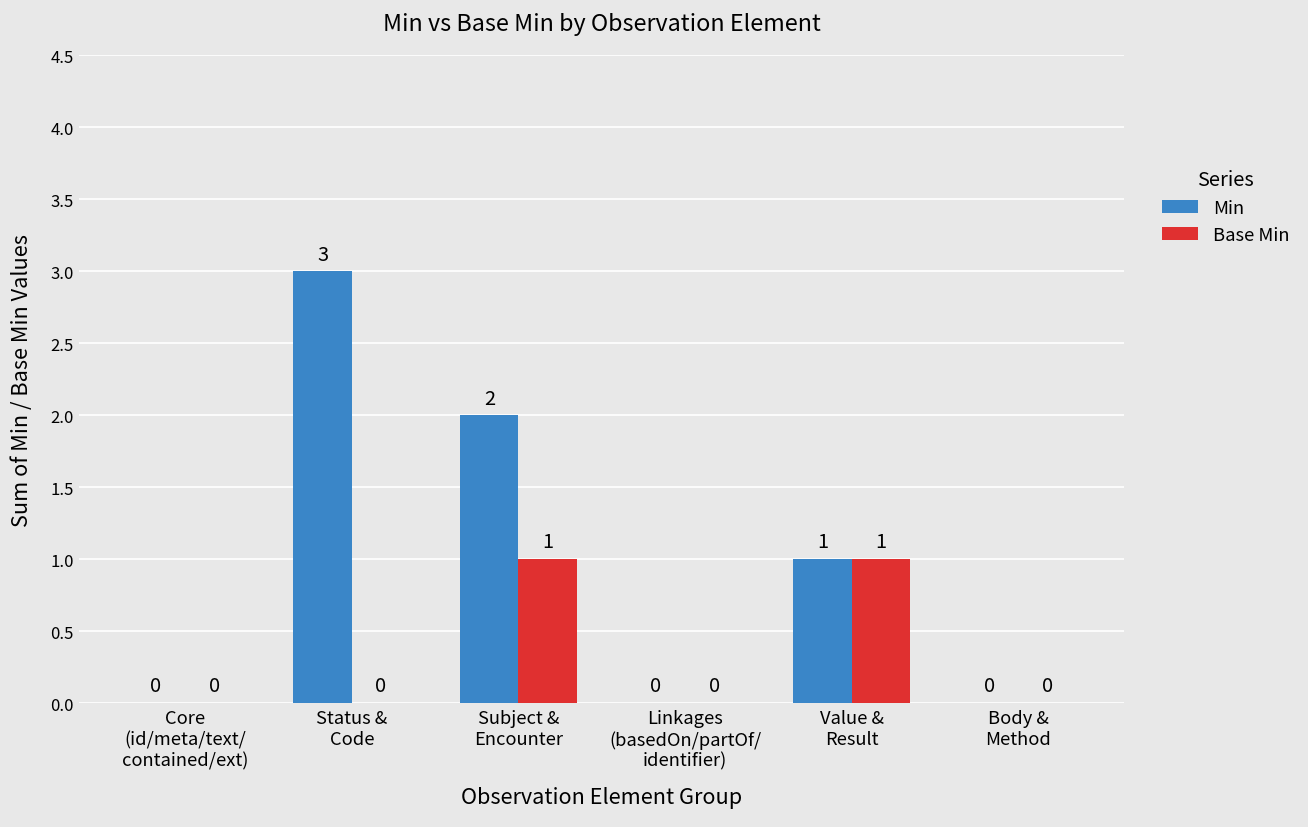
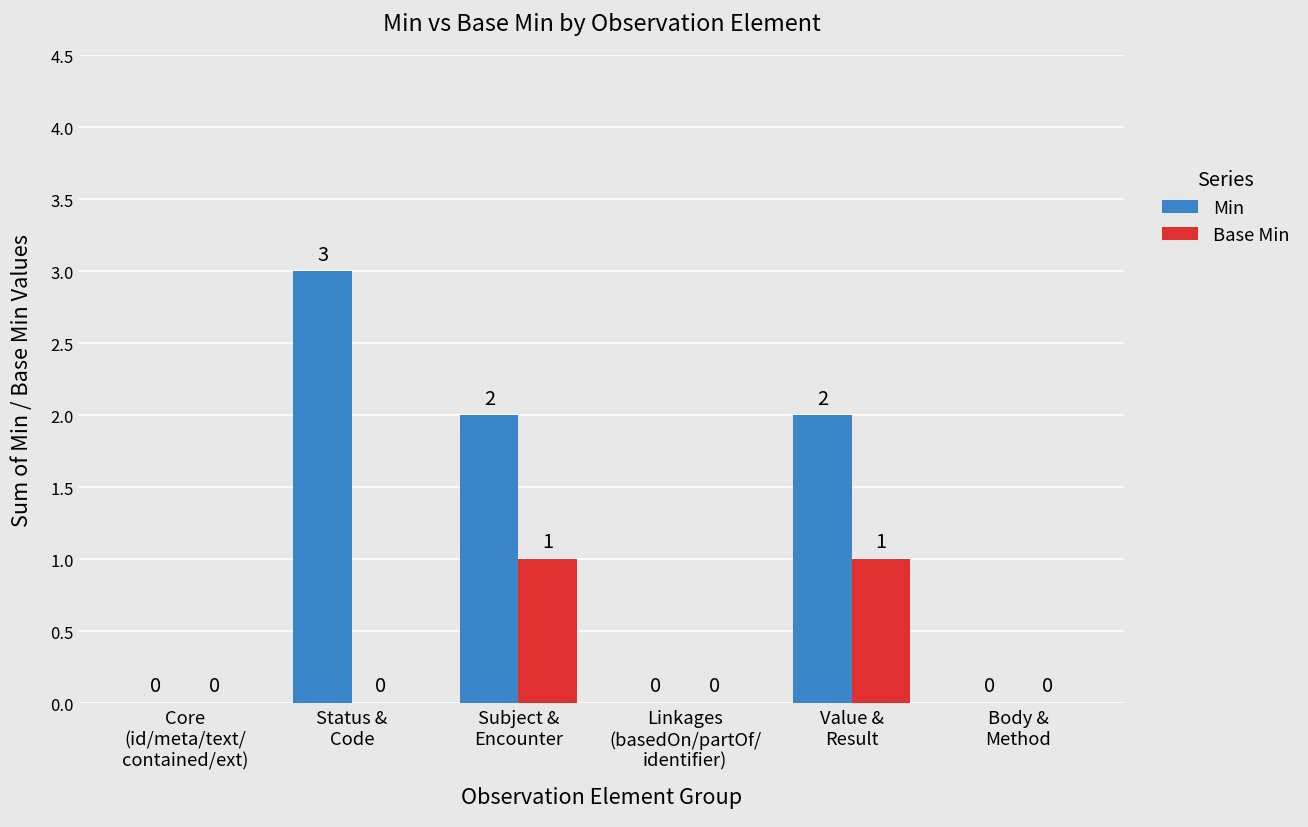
  {
    "Min": {
      "Core (id/meta/text/ contained/ext)": 0,
      "Status & Code": 3,
      "Subject & Encounter": 2,
      "Linkages (basedOn/partOf/ identifier)": 0,
-     "Value & Result": 1,
+     "Value & Result": 2,
      "Body & Method": 0
    },
    "Base Min": {
      "Core (id/meta/text/ contained/ext)": 0,
      "Status & Code": 0,
      "Subject & Encounter": 1,
      "Linkages (basedOn/partOf/ identifier)": 0,
      "Value & Result": 1,
      "Body & Method": 0
    }
  }
